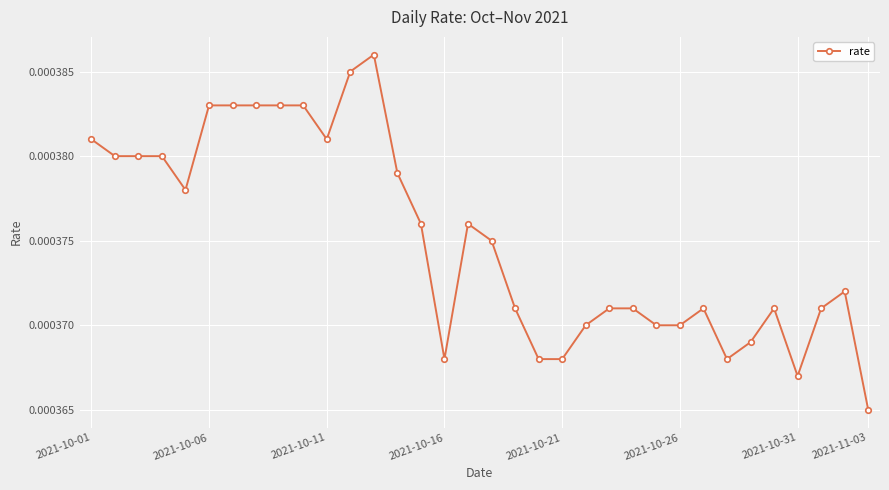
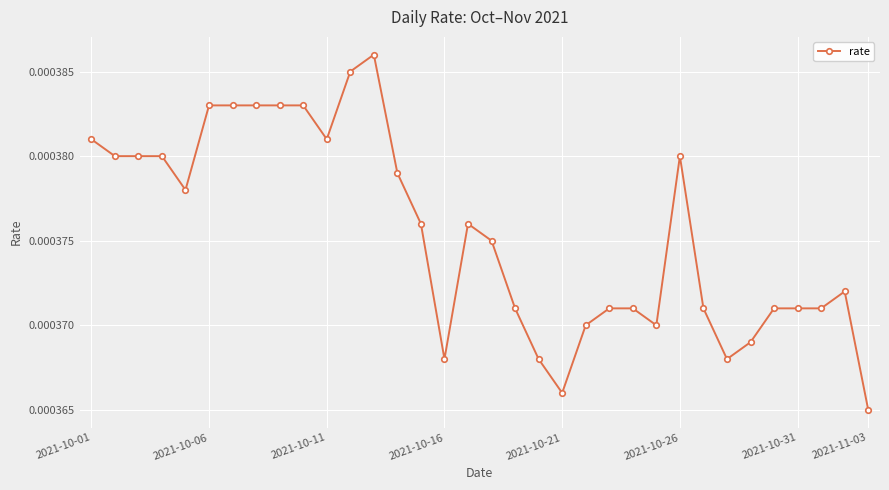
  {
    "2021-10-01": 0.000381,
    "2021-10-06": 0.000383,
    "2021-10-11": 0.000381,
    "2021-10-16": 0.000368,
-   "2021-10-21": 0.000368,
-   "2021-10-26": 0.00037,
-   "2021-10-31": 0.000367,
+   "2021-10-21": 0.000366,
+   "2021-10-26": 0.00038,
+   "2021-10-31": 0.000371,
    "2021-11-03": 0.000365
  }
